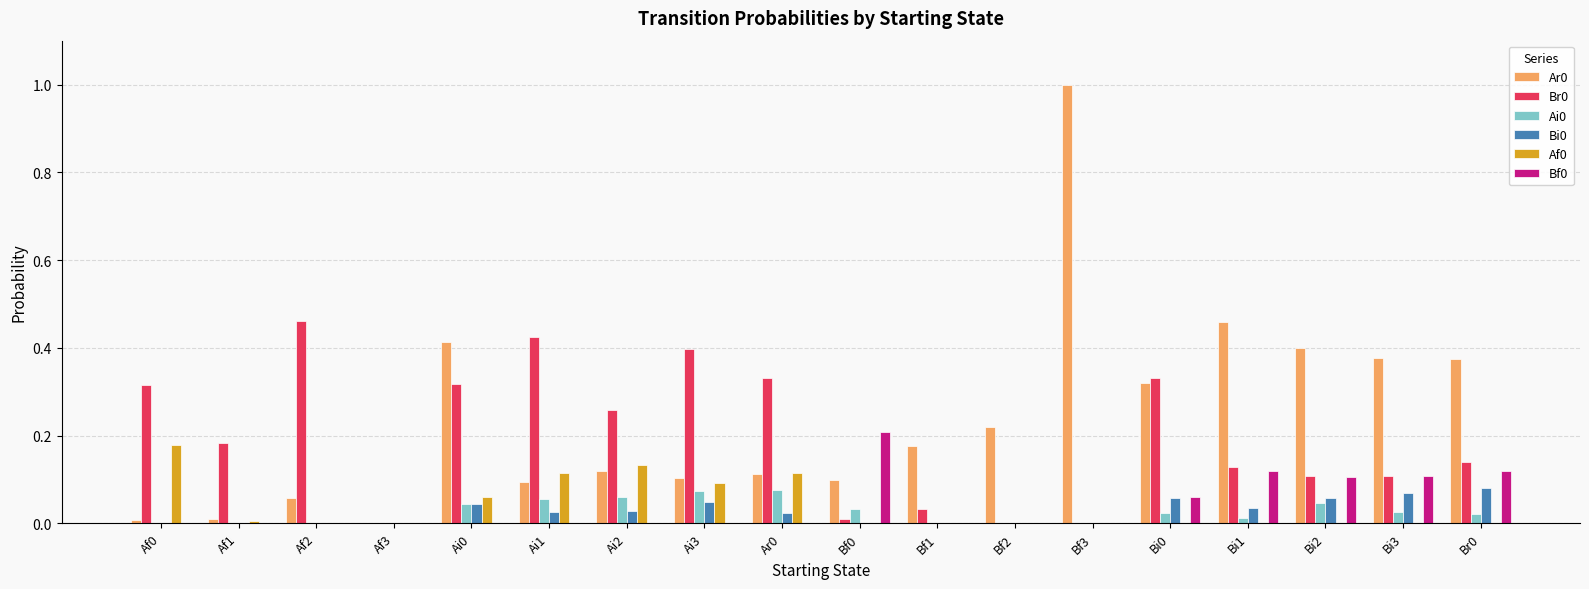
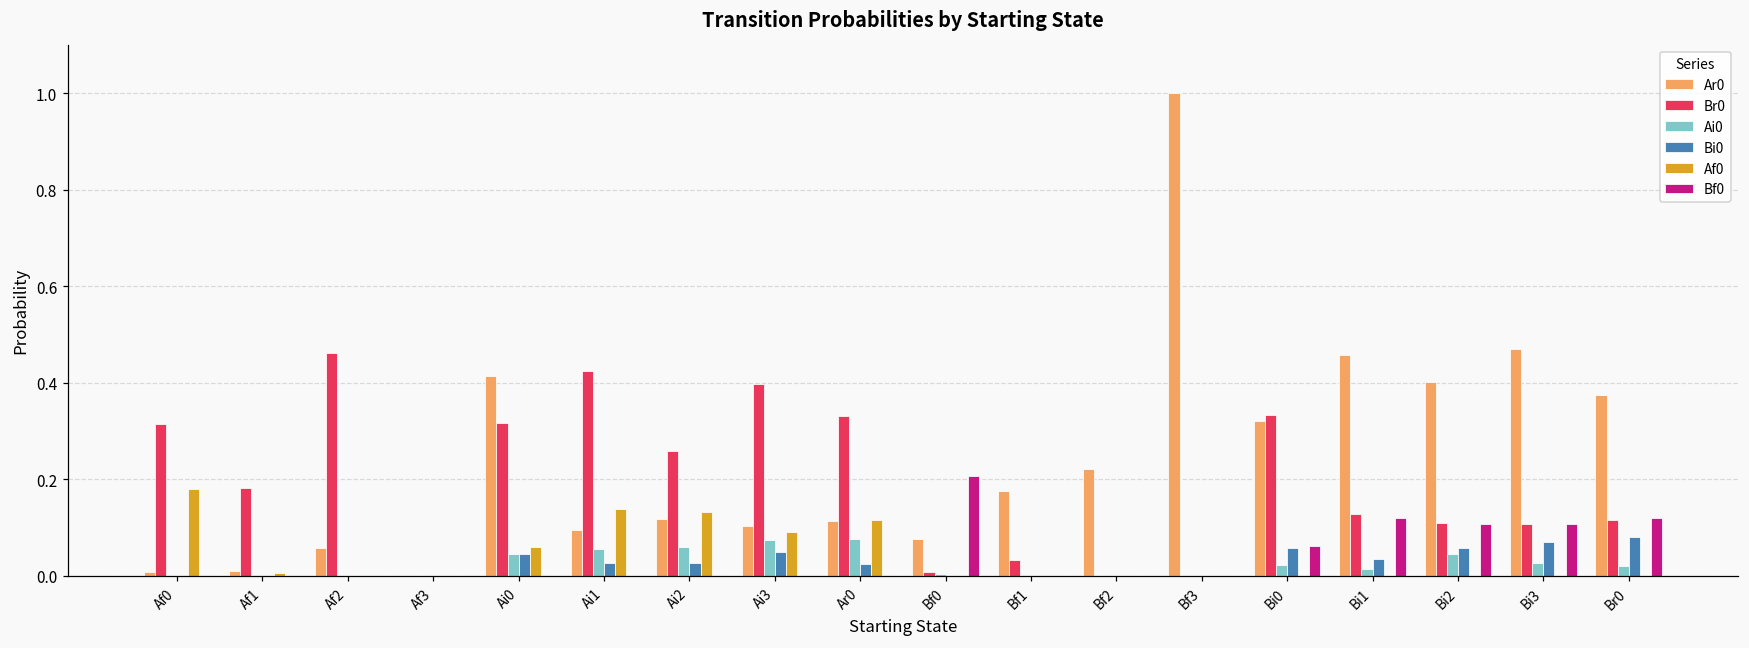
  {
    "Ar0": {
      "Af0": 0.01,
      "Af1": 0.01,
      "Af2": 0.06,
      "Af3": 0.00,
      "Ai0": 0.41,
      "Ai1": 0.09,
      "Ai2": 0.12,
      "Ai3": 0.10,
      "Ar0": 0.11,
-     "Bf0": 0.10,
+     "Bf0": 0.08,
      "Bf1": 0.18,
      "Bf2": 0.22,
      "Bf3": 1.00,
      "Bi0": 0.32,
      "Bi1": 0.46,
      "Bi2": 0.40,
-     "Bi3": 0.38,
+     "Bi3": 0.47,
      "Br0": 0.37
    },
    "Br0": {
      "Af0": 0.31,
      "Af1": 0.18,
      "Af2": 0.46,
      "Af3": 0.00,
      "Ai0": 0.32,
      "Ai1": 0.42,
      "Ai2": 0.26,
      "Ai3": 0.40,
      "Ar0": 0.33,
      "Bf0": 0.01,
      "Bf1": 0.03,
      "Bf2": 0.00,
      "Bf3": 0.00,
      "Bi0": 0.33,
      "Bi1": 0.13,
      "Bi2": 0.11,
      "Bi3": 0.11,
-     "Br0": 0.14
+     "Br0": 0.12
    },
    "Ai0": {
      "Af0": 0.00,
      "Af1": 0.00,
      "Af2": 0.00,
      "Af3": 0.00,
      "Ai0": 0.04,
      "Ai1": 0.06,
      "Ai2": 0.06,
      "Ai3": 0.07,
      "Ar0": 0.08,
-     "Bf0": 0.03,
+     "Bf0": 0.00,
      "Bf1": 0.00,
      "Bf2": 0.00,
      "Bf3": 0.00,
      "Bi0": 0.02,
      "Bi1": 0.01,
      "Bi2": 0.05,
      "Bi3": 0.03,
      "Br0": 0.02
    },
    "Bi0": {
      "Af0": 0.00,
      "Af1": 0.00,
      "Af2": 0.00,
      "Af3": 0.00,
      "Ai0": 0.04,
      "Ai1": 0.03,
      "Ai2": 0.03,
      "Ai3": 0.05,
      "Ar0": 0.02,
      "Bf0": 0.00,
      "Bf1": 0.00,
      "Bf2": 0.00,
      "Bf3": 0.00,
      "Bi0": 0.06,
      "Bi1": 0.04,
      "Bi2": 0.06,
      "Bi3": 0.07,
      "Br0": 0.08
    },
    "Af0": {
      "Af0": 0.18,
      "Af2": 0.00,
      "Af3": 0.00,
      "Ai0": 0.06,
-     "Ai1": 0.11,
+     "Ai1": 0.14,
      "Ai2": 0.13,
      "Ai3": 0.09,
      "Ar0": 0.11,
      "Bf0": 0.00,
      "Bf1": 0.00,
      "Bf2": 0.00,
      "Bf3": 0.00,
      "Bi0": 0.00,
      "Bi1": 0.00,
      "Bi2": 0.00,
      "Bi3": 0.00,
      "Br0": 0.00
    },
    "Bf0": {
      "Af0": 0.00,
      "Af1": 0.00,
      "Af2": 0.00,
      "Af3": 0.00,
      "Ai0": 0.00,
      "Ai1": 0.00,
      "Ai2": 0.00,
      "Ai3": 0.00,
      "Ar0": 0.00,
      "Bf0": 0.21,
      "Bf1": 0.00,
      "Bf2": 0.00,
      "Bf3": 0.00,
      "Bi0": 0.06,
      "Bi1": 0.12,
      "Bi2": 0.11,
      "Bi3": 0.11,
      "Br0": 0.12
    }
  }
